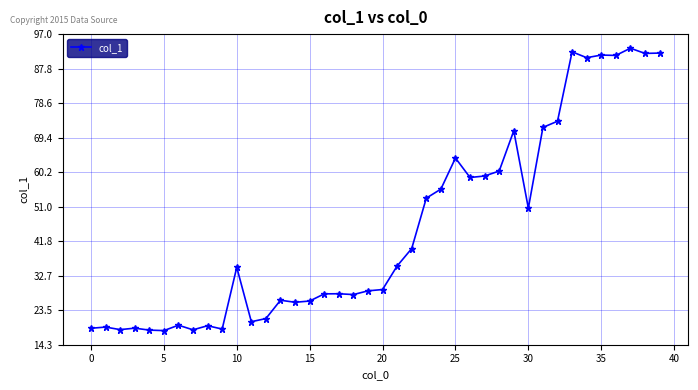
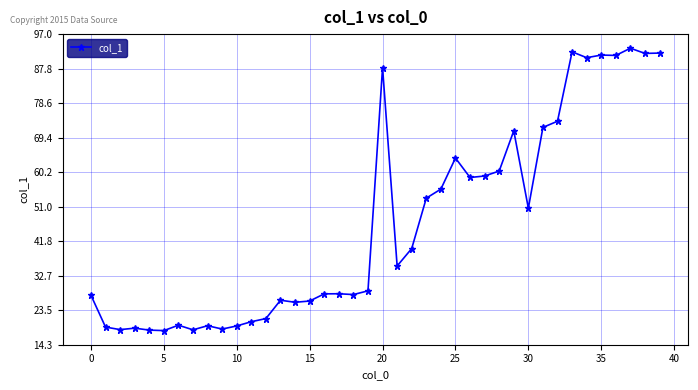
  {
-   "0": 19,
+   "0": 27,
    "5": 18,
-   "10": 35,
+   "10": 19,
    "15": 26,
-   "20": 29,
+   "20": 88,
    "25": 64,
    "30": 51,
    "35": 91
  }
